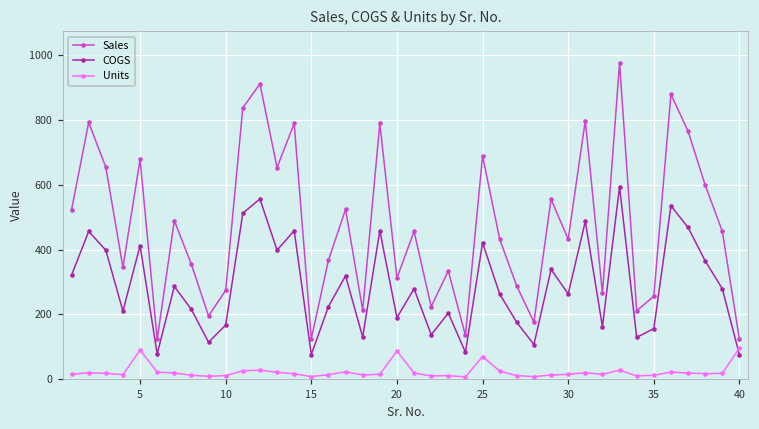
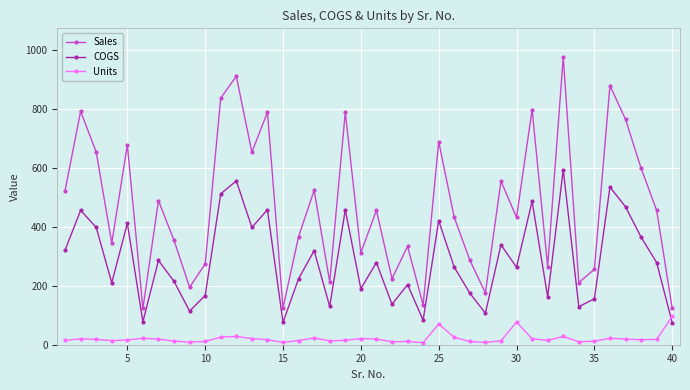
  {
    "Units": {
-     "5": 90,
+     "5": 20,
      "10": 10,
      "15": 10,
-     "20": 90,
+     "20": 20,
      "25": 70,
-     "30": 20,
+     "30": 80,
      "35": 10,
      "40": 100
    }
  }
